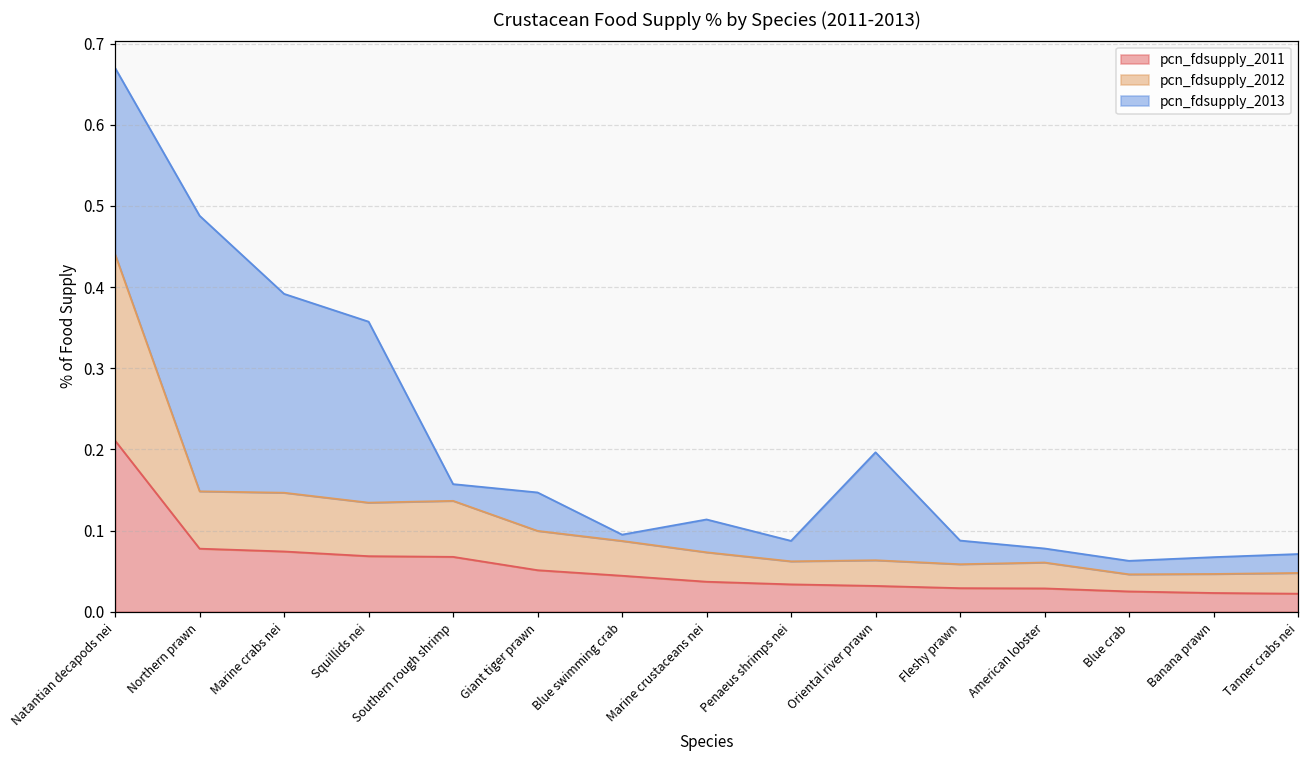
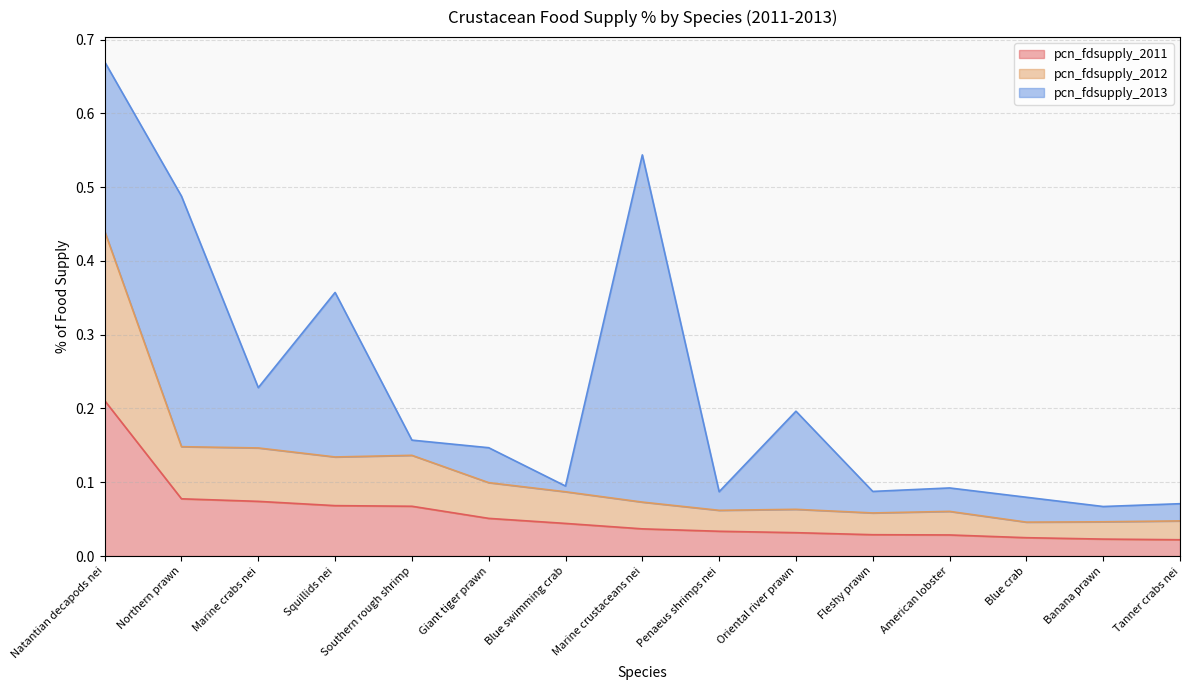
  {
    "pcn_fdsupply_2013": {
      "Natantian decapods nei": 0.23,
      "Northern prawn": 0.34,
-     "Marine crabs nei": 0.24,
+     "Marine crabs nei": 0.08,
      "Squillids nei": 0.22,
      "Southern rough shrimp": 0.02,
      "Giant tiger prawn": 0.05,
      "Blue swimming crab": 0.01,
-     "Marine crustaceans nei": 0.04,
+     "Marine crustaceans nei": 0.47,
      "Penaeus shrimps nei": 0.03,
      "Oriental river prawn": 0.13,
      "Fleshy prawn": 0.03,
-     "American lobster": 0.02,
-     "Blue crab": 0.02,
+     "American lobster": 0.03,
+     "Blue crab": 0.03,
      "Banana prawn": 0.02,
      "Tanner crabs nei": 0.02
    }
  }
